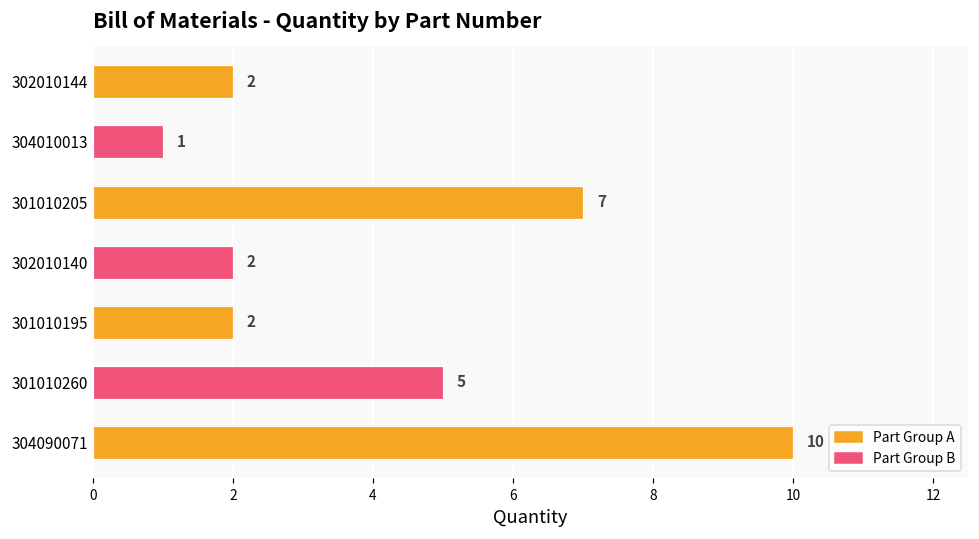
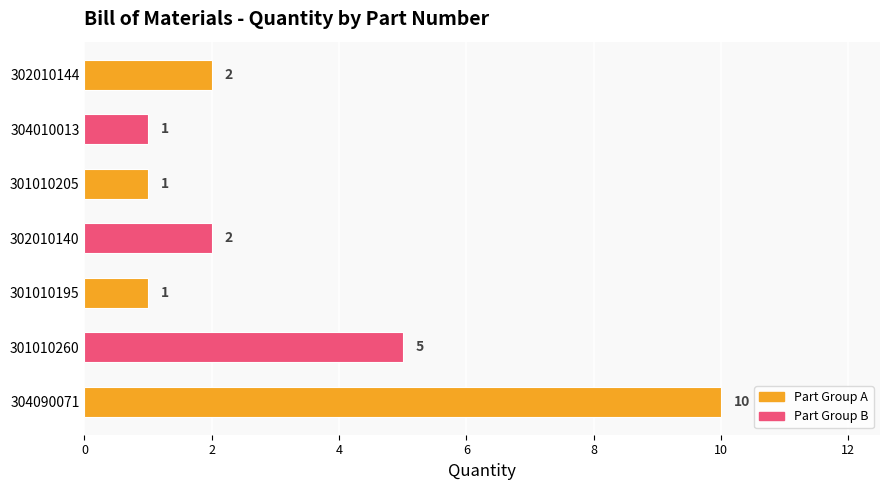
  {
    "302010144": 2,
    "304010013": 1,
-   "301010205": 7,
+   "301010205": 1,
    "302010140": 2,
-   "301010195": 2,
+   "301010195": 1,
    "301010260": 5,
    "304090071": 10
  }
